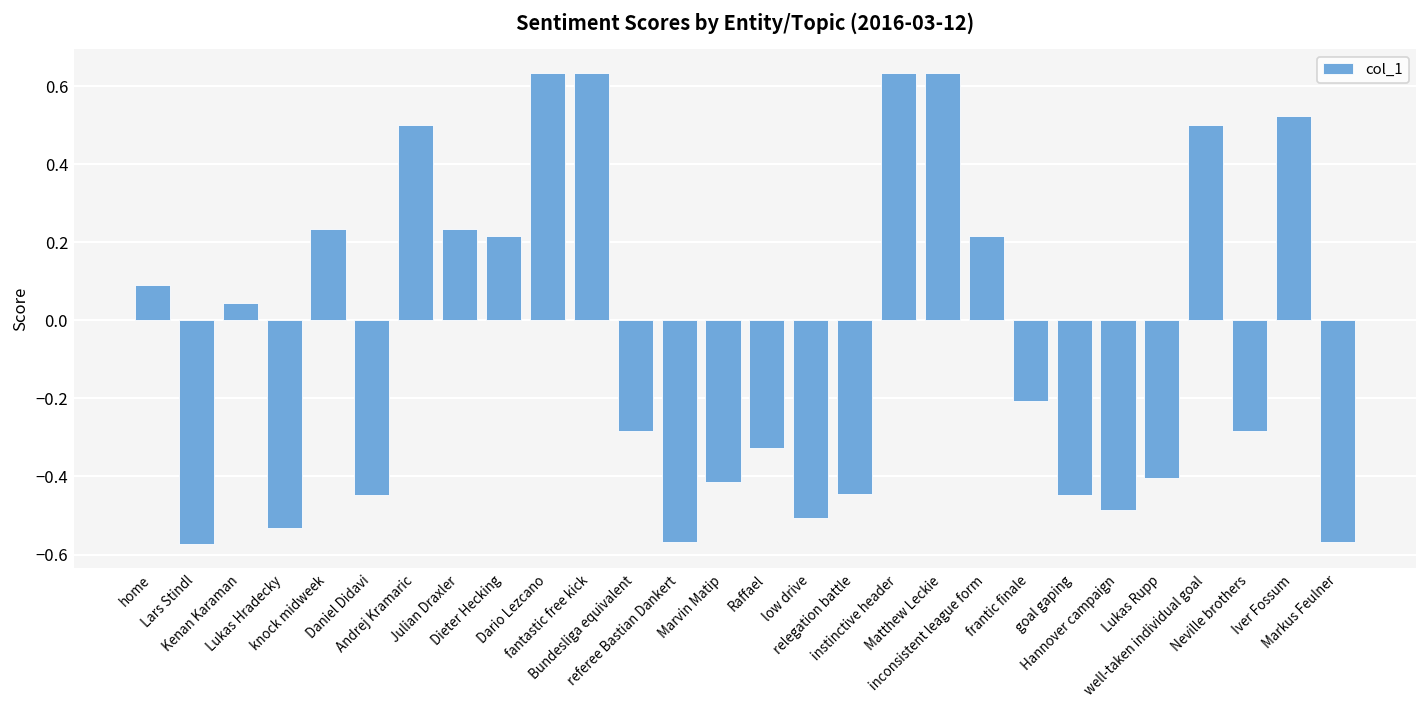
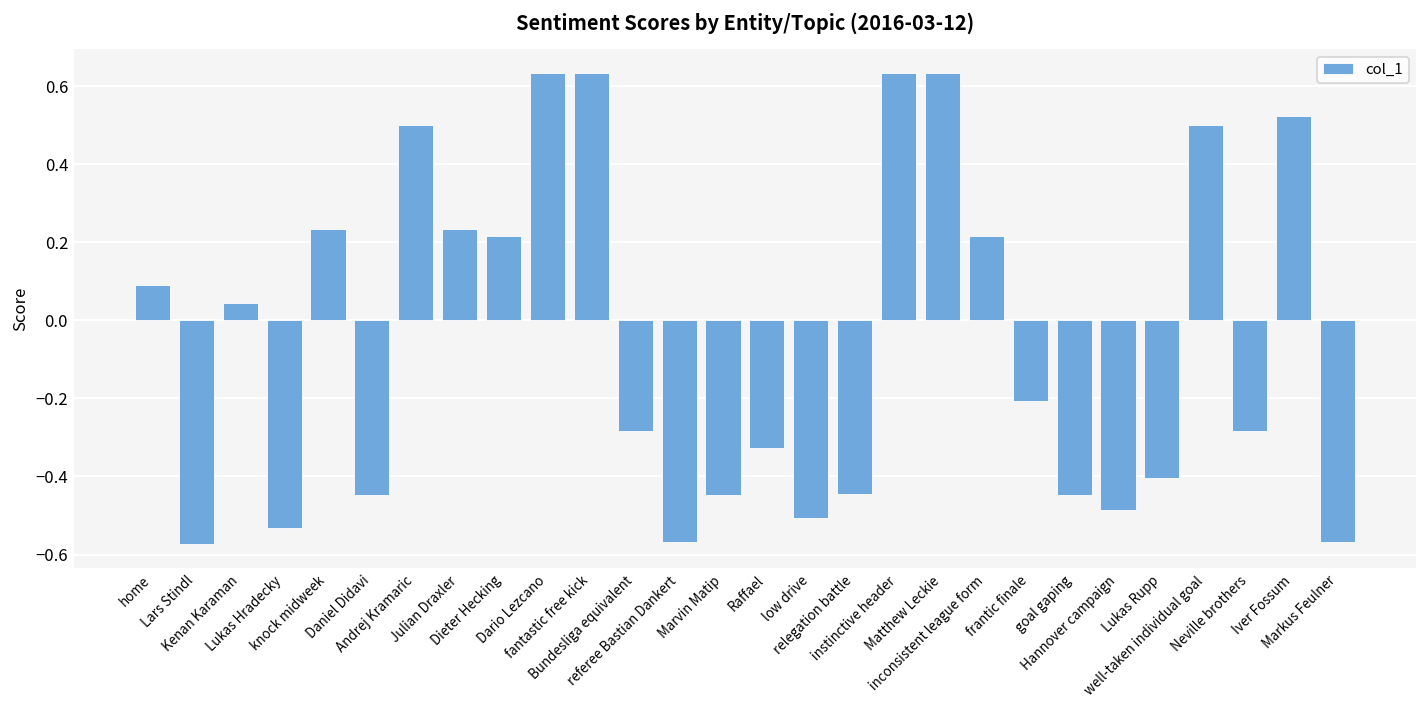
  {
    "home": 0.09,
    "Lars Stindl": -0.57,
    "Kenan Karaman": 0.05,
    "Lukas Hradecky": -0.53,
    "knock midweek": 0.23,
    "Daniel Didavi": -0.45,
    "Andrej Kramaric": 0.50,
    "Julian Draxler": 0.23,
    "Dieter Hecking": 0.22,
    "Dario Lezcano": 0.63,
    "fantastic free kick": 0.63,
    "Bundesliga equivalent": -0.28,
    "referee Bastian Dankert": -0.57,
-   "Marvin Matip": -0.41,
+   "Marvin Matip": -0.45,
    "Raffael": -0.33,
    "low drive": -0.51,
    "relegation battle": -0.44,
    "instinctive header": 0.63,
    "Matthew Leckie": 0.63,
    "inconsistent league form": 0.22,
    "frantic finale": -0.21,
    "goal gaping": -0.45,
    "Hannover campaign": -0.48,
    "Lukas Rupp": -0.40,
    "well-taken individual goal": 0.50,
    "Neville brothers": -0.28,
    "Iver Fossum": 0.52,
    "Markus Feulner": -0.57
  }
